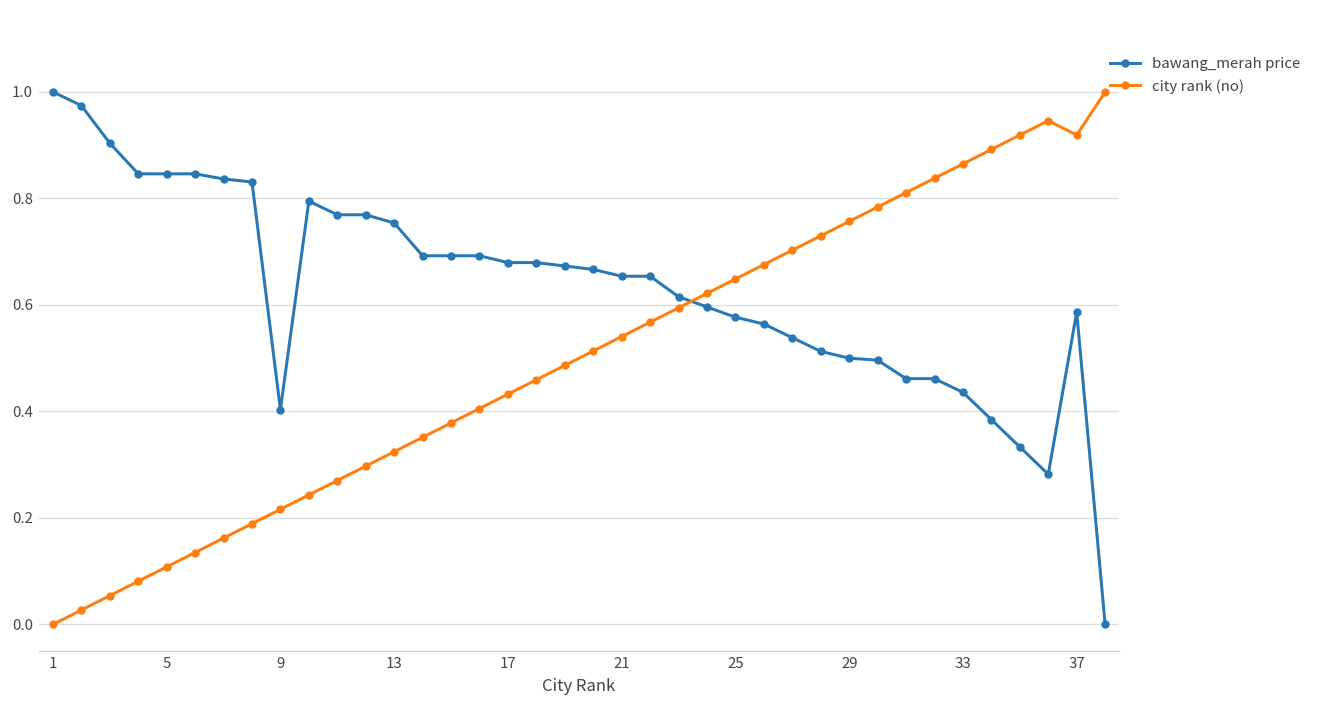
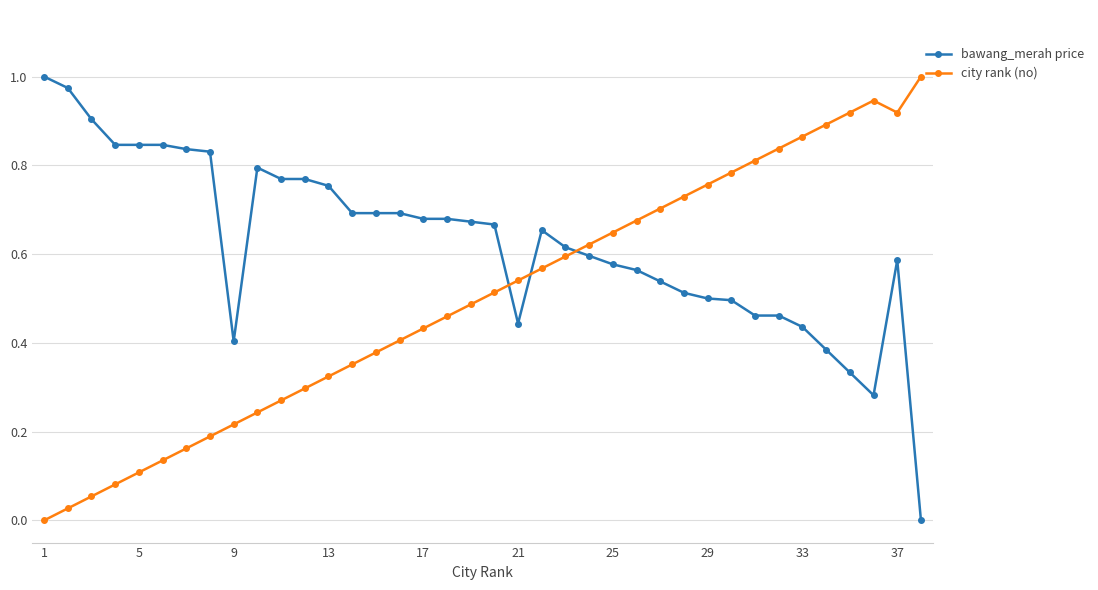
  {
    "bawang_merah price": {
      "1": 1.00,
      "5": 0.85,
      "9": 0.40,
      "13": 0.75,
      "17": 0.68,
-     "21": 0.65,
+     "21": 0.44,
      "25": 0.58,
      "29": 0.50,
      "33": 0.44,
      "37": 0.59
    },
    "city rank (no)": {
      "1": 0.00,
      "5": 0.11,
      "9": 0.22,
      "13": 0.32,
      "17": 0.43,
      "21": 0.54,
      "25": 0.65,
      "29": 0.76,
      "33": 0.86,
      "37": 0.92
    }
  }
